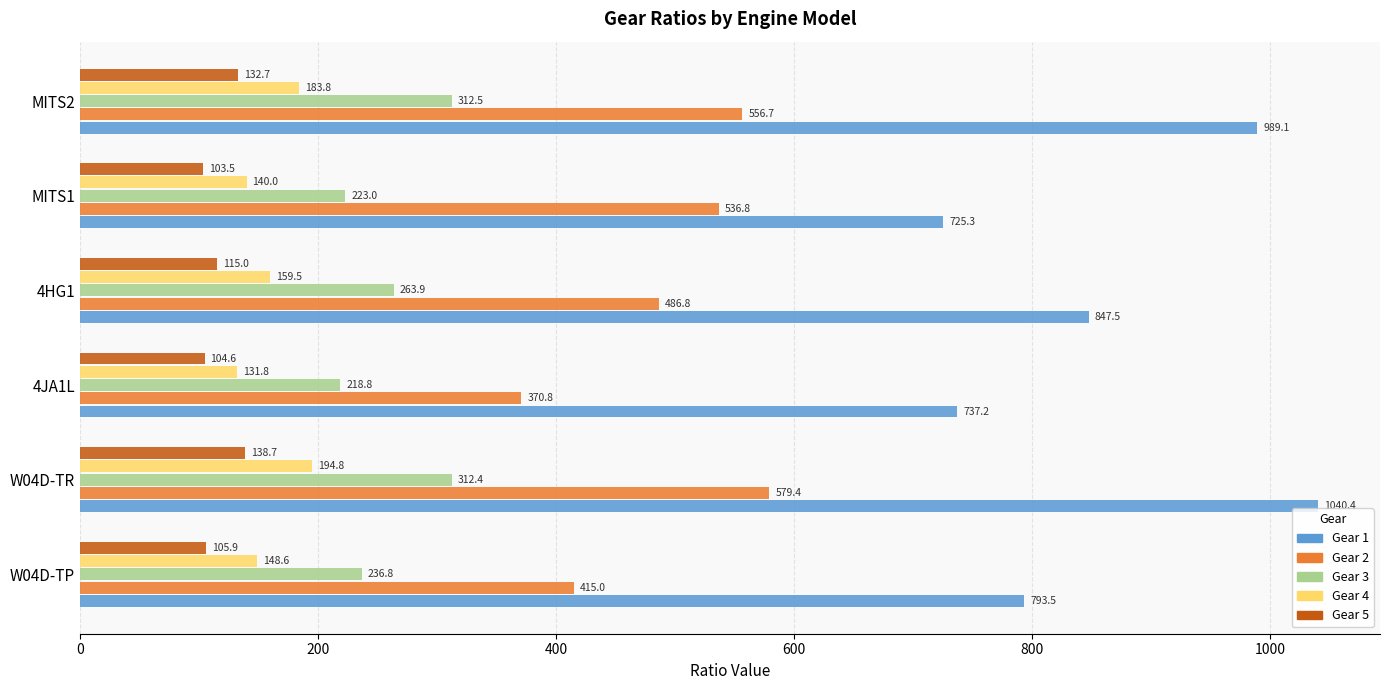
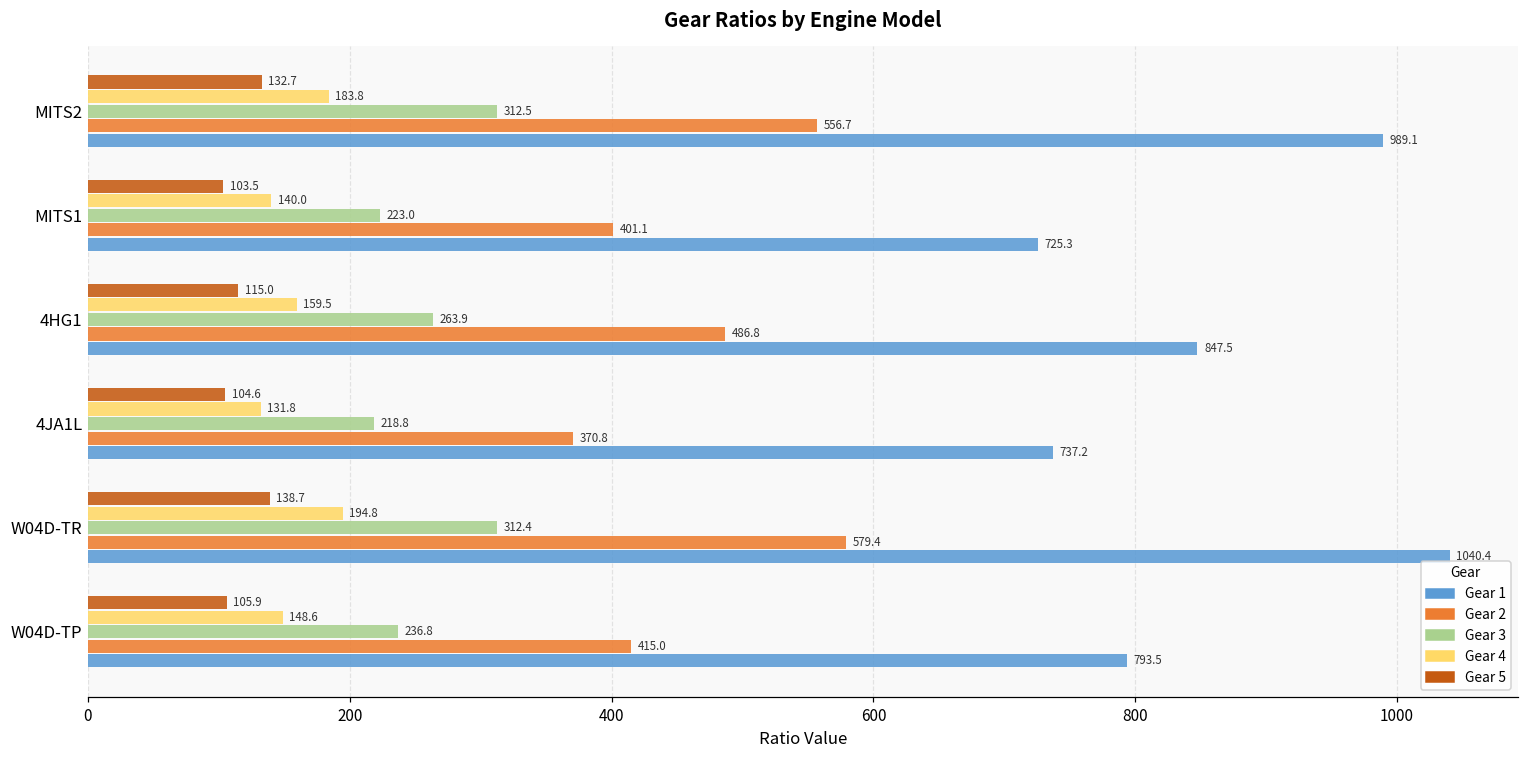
  {
    "Gear 1": {
      "MITS2": 989.1,
      "MITS1": 725.3,
      "4HG1": 847.5,
      "4JA1L": 737.2,
      "W04D-TP": 793.5
    },
    "Gear 2": {
      "MITS2": 556.7,
-     "MITS1": 536.8,
+     "MITS1": 401.1,
      "4HG1": 486.8,
      "4JA1L": 370.8,
      "W04D-TR": 579.4,
      "W04D-TP": 415.0
    },
    "Gear 3": {
      "MITS2": 312.5,
      "MITS1": 223.0,
      "4HG1": 263.9,
      "4JA1L": 218.8,
      "W04D-TR": 312.4,
      "W04D-TP": 236.8
    },
    "Gear 4": {
      "MITS2": 183.8,
      "MITS1": 140.0,
      "4HG1": 159.5,
      "4JA1L": 131.8,
      "W04D-TR": 194.8,
      "W04D-TP": 148.6
    },
    "Gear 5": {
      "MITS2": 132.7,
      "MITS1": 103.5,
      "4HG1": 115.0,
      "4JA1L": 104.6,
      "W04D-TR": 138.7,
      "W04D-TP": 105.9
    }
  }
